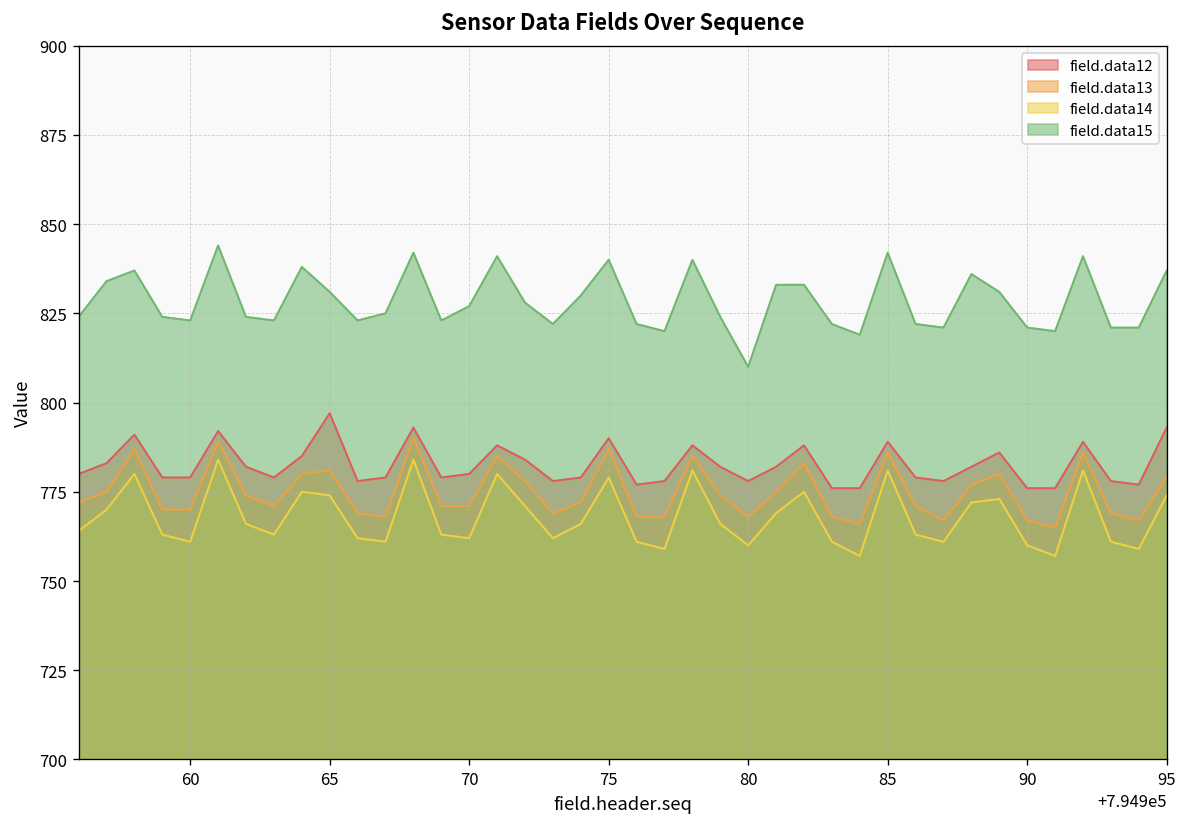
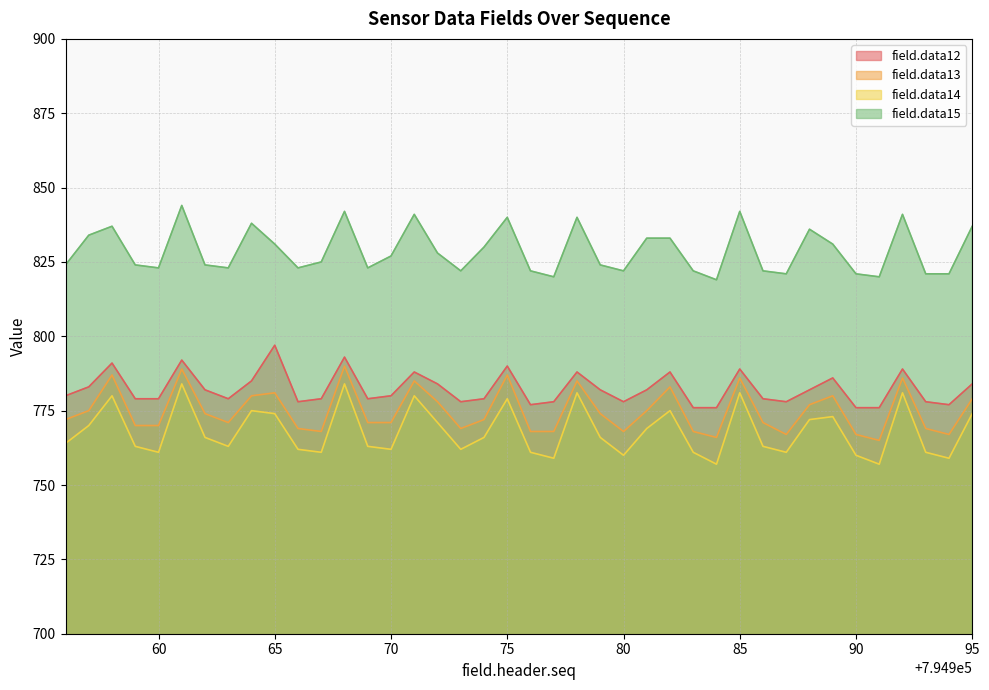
  {
    "field.data12": {
      "60": 779,
      "65": 797,
      "70": 780,
      "75": 790,
      "80": 778,
      "85": 789,
      "90": 776,
-     "95": 793
+     "95": 784
    },
    "field.data15": {
      "60": 823,
      "65": 831,
      "70": 827,
      "75": 840,
-     "80": 810,
+     "80": 822,
      "85": 842,
      "90": 821,
      "95": 837
    }
  }
